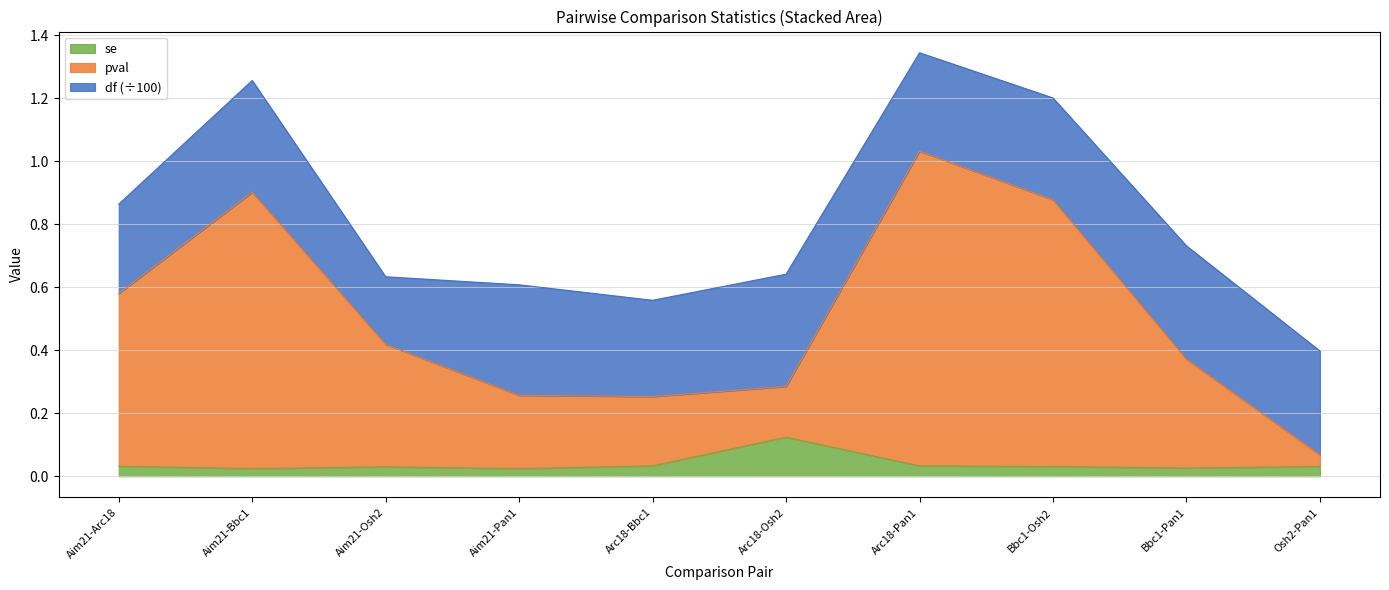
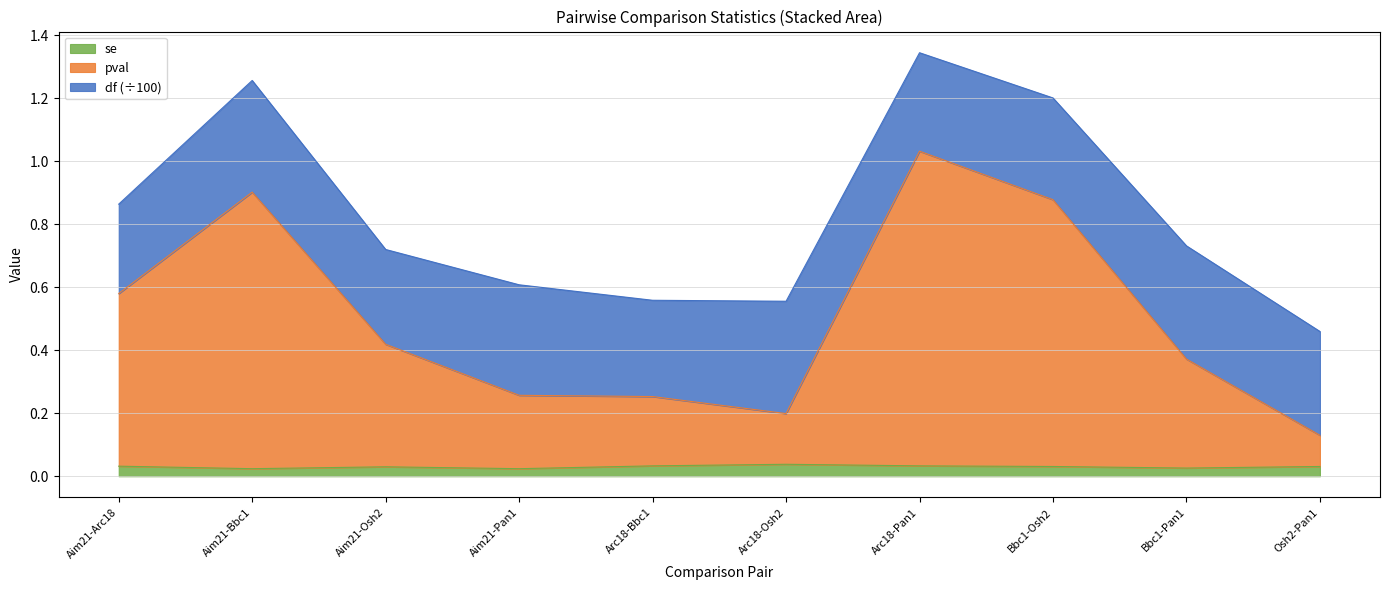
  {
    "se": {
      "Aim21-Arc18": 0.03,
      "Aim21-Bbc1": 0.02,
      "Aim21-Osh2": 0.03,
      "Aim21-Pan1": 0.02,
      "Arc18-Bbc1": 0.03,
-     "Arc18-Osh2": 0.12,
+     "Arc18-Osh2": 0.04,
      "Arc18-Pan1": 0.03,
      "Bbc1-Osh2": 0.03,
      "Bbc1-Pan1": 0.03,
      "Osh2-Pan1": 0.03
    },
    "pval": {
      "Aim21-Arc18": 0.55,
      "Aim21-Bbc1": 0.88,
      "Aim21-Osh2": 0.39,
      "Aim21-Pan1": 0.23,
      "Arc18-Bbc1": 0.22,
      "Arc18-Osh2": 0.16,
      "Arc18-Pan1": 1.00,
      "Bbc1-Osh2": 0.85,
      "Bbc1-Pan1": 0.35,
-     "Osh2-Pan1": 0.04
+     "Osh2-Pan1": 0.10
    },
    "df (÷100)": {
      "Aim21-Arc18": 0.28,
      "Aim21-Bbc1": 0.35,
-     "Aim21-Osh2": 0.21,
+     "Aim21-Osh2": 0.30,
      "Aim21-Pan1": 0.35,
      "Arc18-Bbc1": 0.31,
      "Arc18-Osh2": 0.36,
      "Arc18-Pan1": 0.31,
      "Bbc1-Osh2": 0.32,
      "Bbc1-Pan1": 0.36,
      "Osh2-Pan1": 0.33
    }
  }
